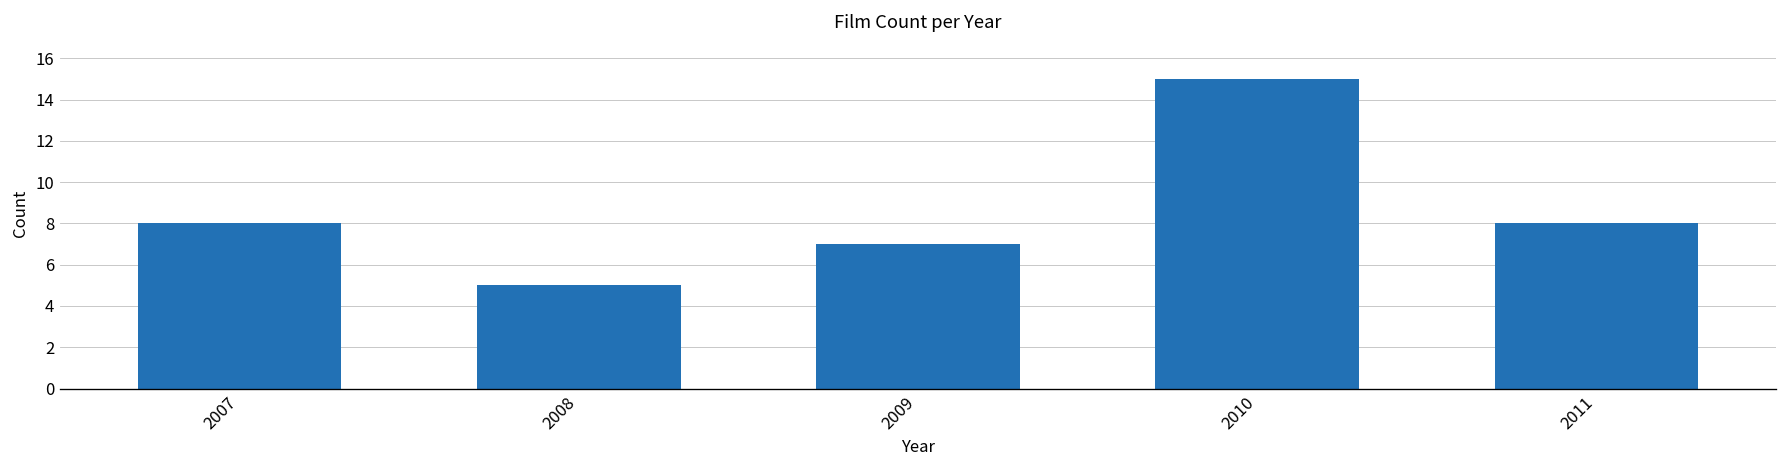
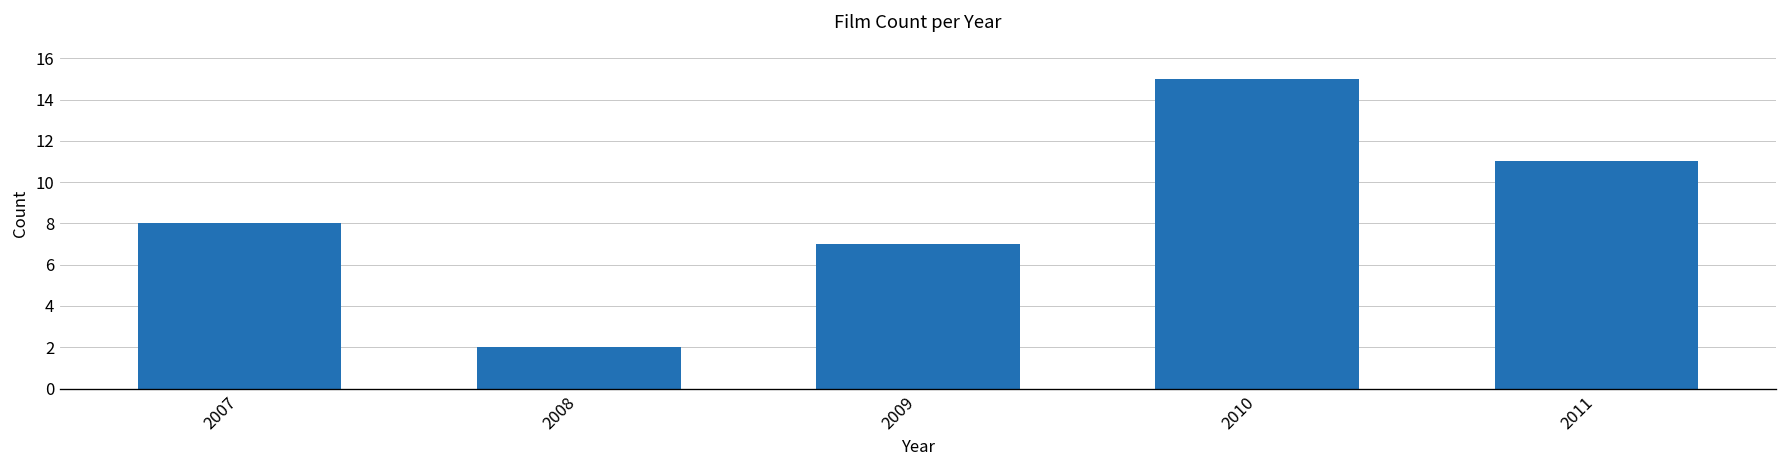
  {
    "2007": 8,
-   "2008": 5,
+   "2008": 2,
    "2009": 7,
    "2010": 15,
-   "2011": 8
+   "2011": 11
  }
